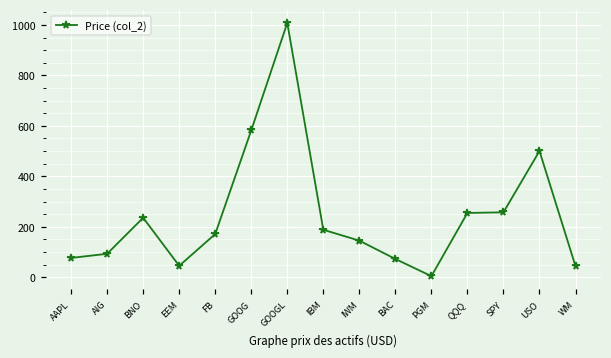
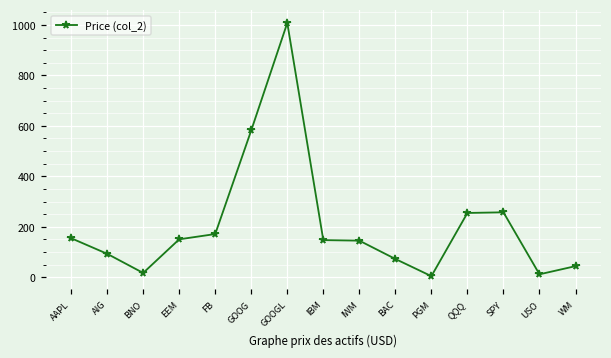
  {
-   "AAPL": 80,
+   "AAPL": 160,
    "AIG": 90,
-   "BNO": 240,
-   "EEM": 50,
+   "BNO": 20,
+   "EEM": 150,
    "FB": 170,
    "GOOG": 580,
    "GOOGL": 1010,
-   "IBM": 190,
+   "IBM": 150,
    "IWM": 150,
    "BAC": 70,
    "PGM": 0,
    "QQQ": 260,
    "SPY": 260,
-   "USO": 500,
+   "USO": 10,
    "WM": 40
  }
